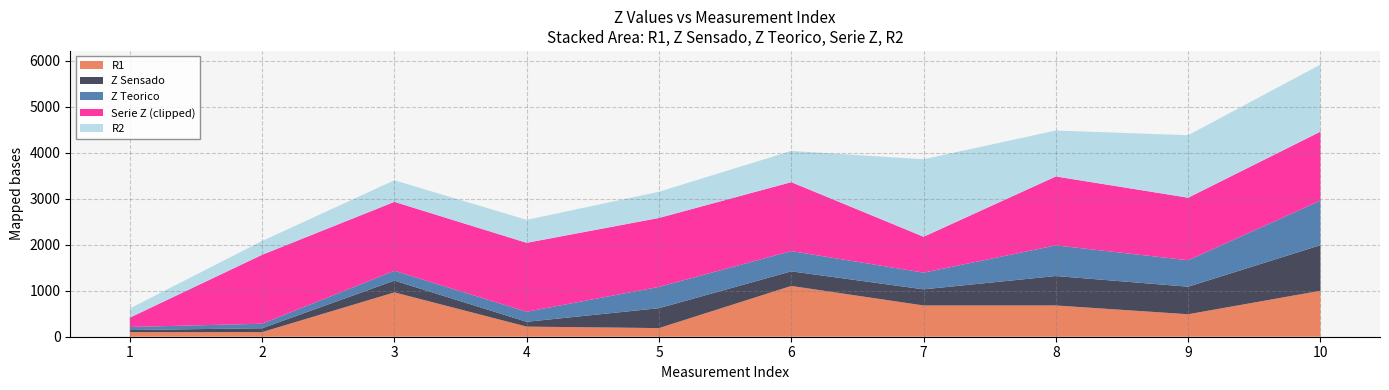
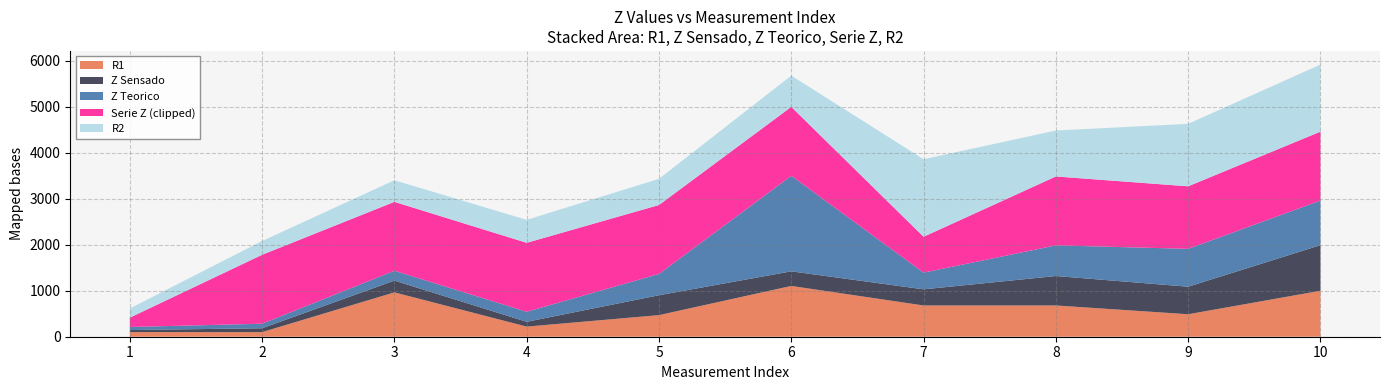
  {
    "R1": {
      "2": 100,
      "3": 1000,
      "4": 200,
-     "5": 200,
+     "5": 500,
      "6": 1100,
      "7": 700,
      "8": 700,
      "9": 500,
      "10": 1000
    },
    "Z Sensado": {
      "2": 100,
      "3": 300,
      "4": 100,
      "5": 400,
      "6": 300,
      "7": 400,
      "8": 600,
      "9": 600,
      "10": 1000
    },
    "Z Teorico": {
      "1": 100,
      "2": 100,
      "3": 200,
      "4": 200,
      "5": 500,
-     "6": 400,
+     "6": 2100,
      "7": 400,
      "8": 700,
-     "9": 600,
+     "9": 800,
      "10": 1000
    },
    "Serie Z (clipped)": {
      "1": 200,
      "2": 1500,
      "3": 1500,
      "4": 1500,
      "5": 1500,
      "6": 1500,
      "7": 800,
      "8": 1500,
      "9": 1400,
      "10": 1500
    },
    "R2": {
      "1": 200,
      "2": 300,
      "3": 500,
      "4": 500,
      "5": 600,
      "6": 700,
      "7": 1700,
      "8": 1000,
      "9": 1400,
      "10": 1500
    }
  }
